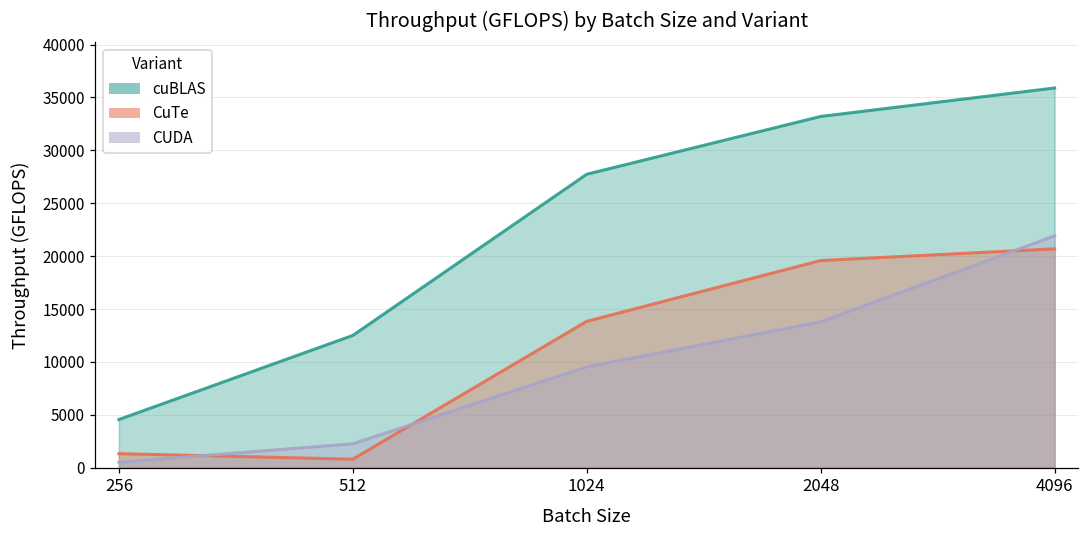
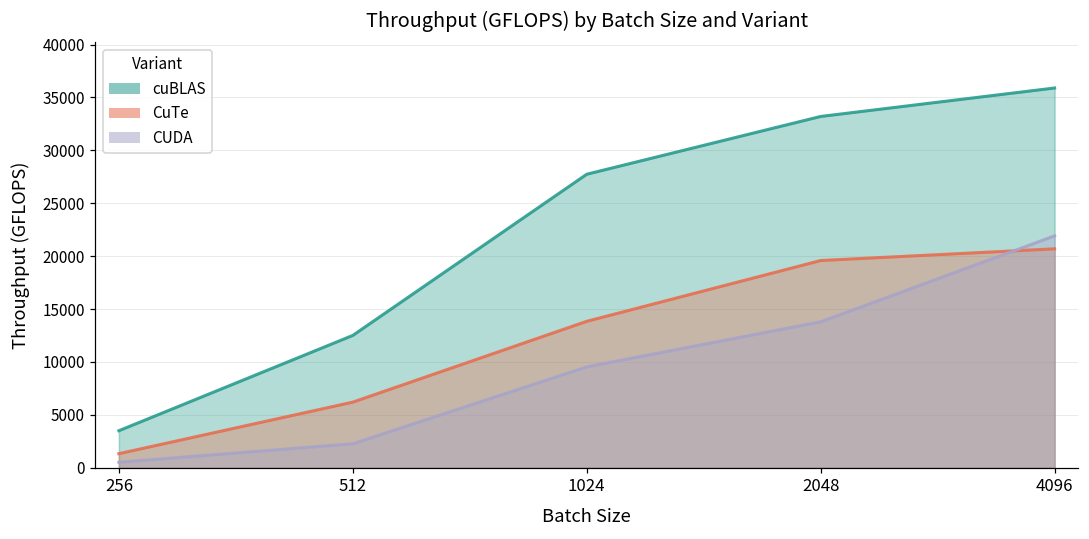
  {
    "cuBLAS": {
-     "256": 5000,
+     "256": 3000,
      "512": 13000,
      "1024": 28000,
      "2048": 33000,
      "4096": 36000
    },
    "CuTe": {
      "256": 1000,
-     "512": 1000,
+     "512": 6000,
      "1024": 14000,
      "2048": 20000,
      "4096": 21000
    },
    "CUDA": {
      "256": 1000,
      "512": 2000,
      "1024": 10000,
      "2048": 14000,
      "4096": 22000
    }
  }
